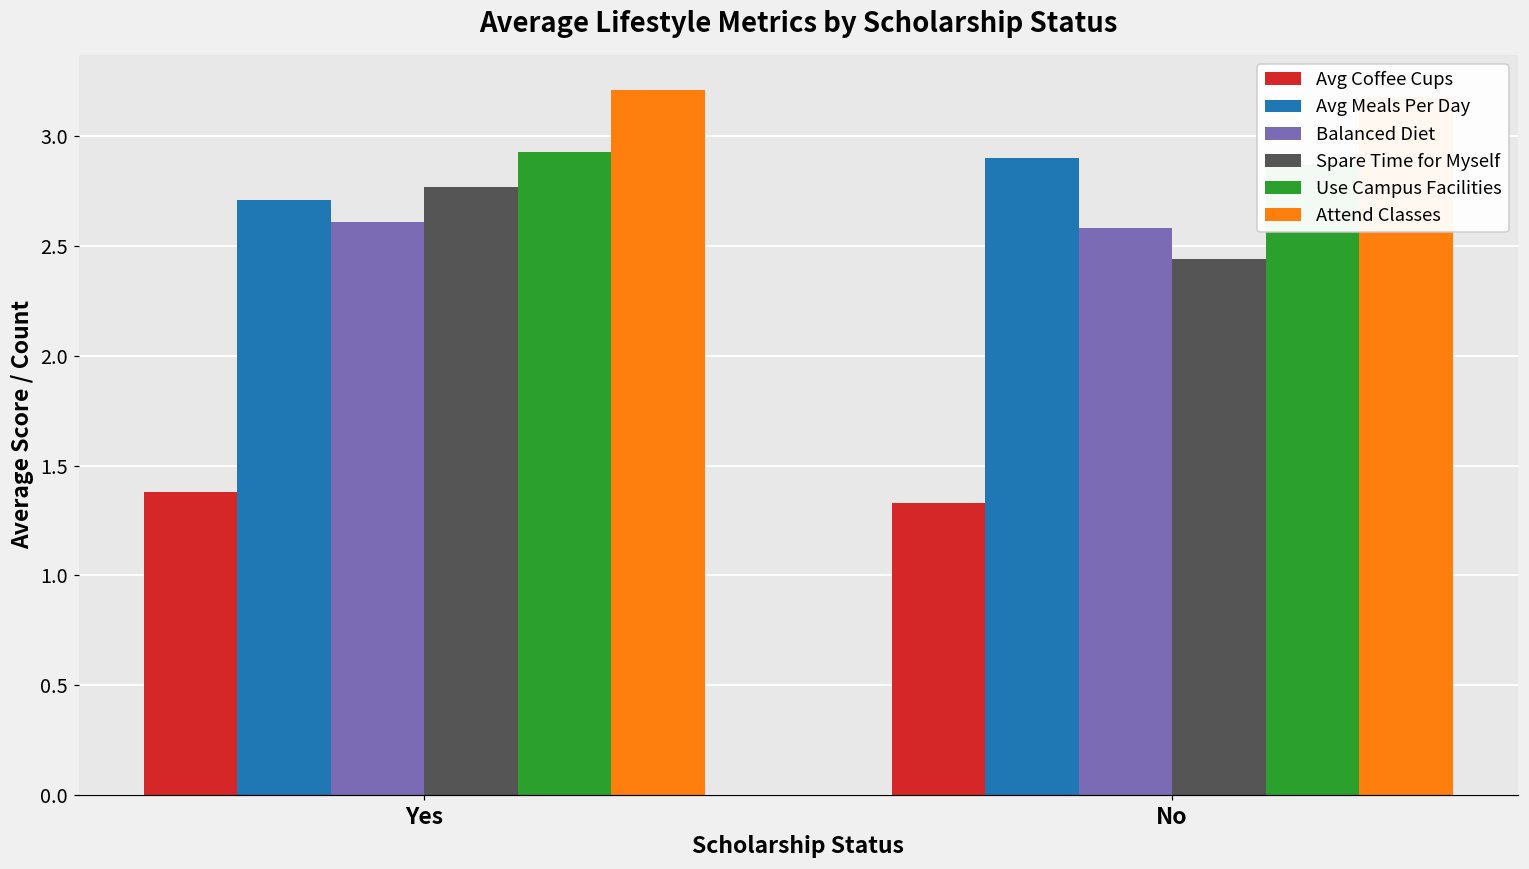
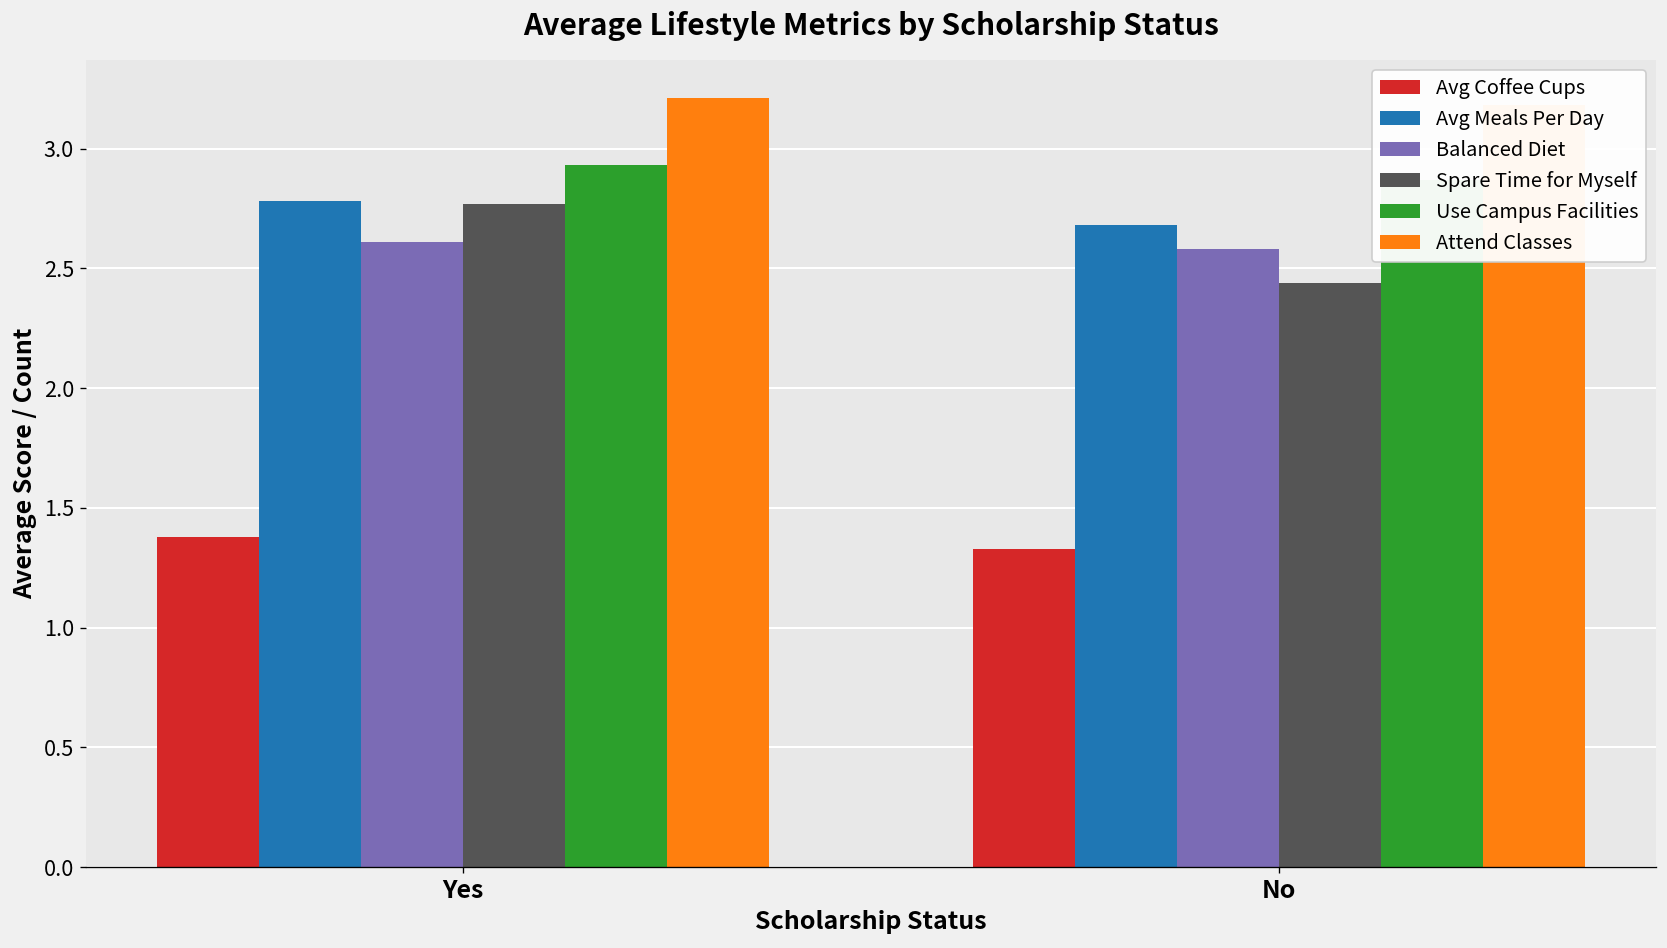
  {
    "Avg Coffee Cups": {
      "Yes": 1.38,
      "No": 1.33
    },
    "Avg Meals Per Day": {
-     "Yes": 2.71,
-     "No": 2.90
+     "Yes": 2.78,
+     "No": 2.68
    },
    "Balanced Diet": {
      "Yes": 2.61,
      "No": 2.58
    },
    "Spare Time for Myself": {
      "Yes": 2.77,
      "No": 2.44
    },
    "Use Campus Facilities": {
      "Yes": 2.93
    },
    "Attend Classes": {
      "Yes": 3.21
    }
  }
